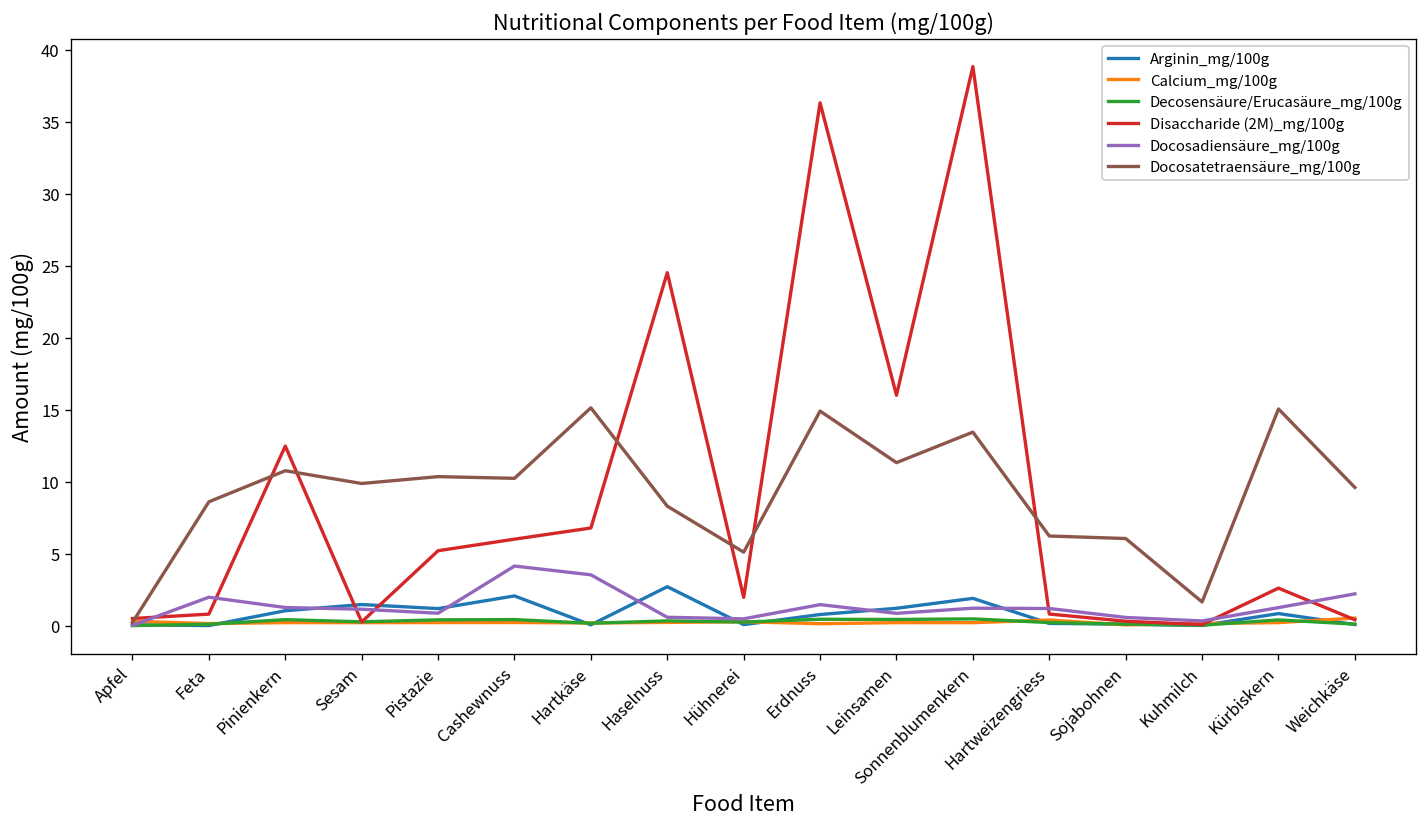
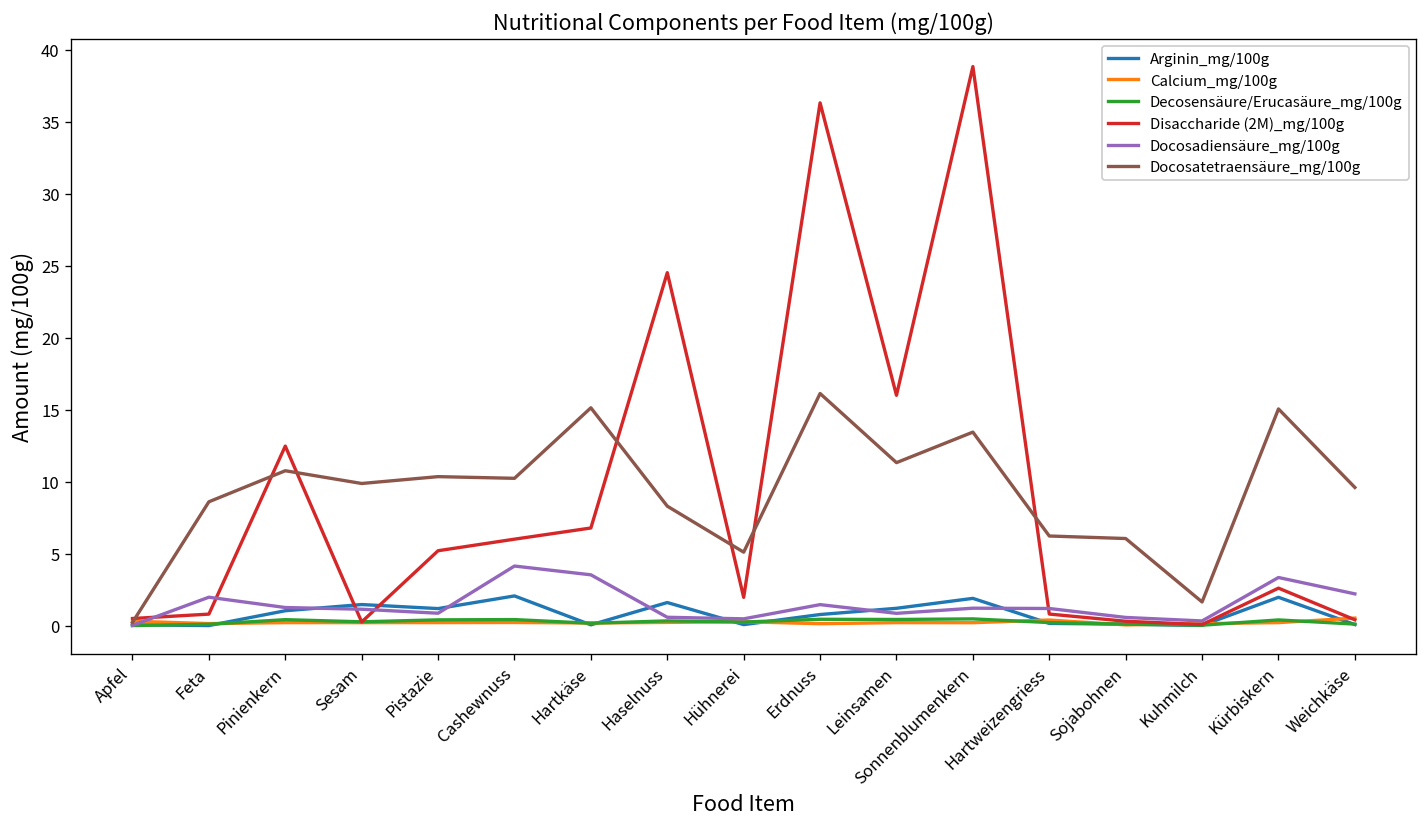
  {
    "Arginin_mg/100g": {
      "Pinienkern": 1.0,
      "Sesam": 1.5,
      "Pistazie": 1.2,
      "Cashewnuss": 2.1,
-     "Haselnuss": 2.7,
+     "Haselnuss": 1.6,
      "Erdnuss": 0.8,
      "Leinsamen": 1.2,
      "Sonnenblumenkern": 1.9,
-     "Kürbiskern": 0.8
+     "Kürbiskern": 2.0
    },
    "Calcium_mg/100g": {
      "Erdnuss": 0.1,
      "Leinsamen": 0.2,
      "Sonnenblumenkern": 0.2
    },
    "Decosensäure/Erucasäure_mg/100g": {
      "Erdnuss": 0.4,
      "Leinsamen": 0.4,
      "Sonnenblumenkern": 0.5
    },
    "Disaccharide (2M)_mg/100g": {
      "Feta": 0.8,
      "Pinienkern": 12.5,
      "Pistazie": 5.2,
      "Cashewnuss": 6.0,
      "Hartkäse": 6.8,
      "Haselnuss": 24.5,
      "Hühnerei": 2.0,
      "Erdnuss": 36.3,
      "Leinsamen": 16.0,
      "Sonnenblumenkern": 38.8,
      "Hartweizengriess": 0.8,
      "Kürbiskern": 2.6
    },
    "Docosadiensäure_mg/100g": {
      "Feta": 2.0,
      "Pinienkern": 1.3,
      "Sesam": 1.1,
      "Pistazie": 0.9,
      "Cashewnuss": 4.1,
      "Hartkäse": 3.5,
      "Haselnuss": 0.6,
      "Erdnuss": 1.5,
      "Leinsamen": 0.8,
      "Sonnenblumenkern": 1.2,
      "Hartweizengriess": 1.2,
      "Sojabohnen": 0.6,
-     "Kürbiskern": 1.2,
+     "Kürbiskern": 3.3,
      "Weichkäse": 2.2
    },
    "Docosatetraensäure_mg/100g": {
      "Feta": 8.6,
      "Pinienkern": 10.8,
      "Sesam": 9.9,
      "Pistazie": 10.3,
      "Cashewnuss": 10.2,
      "Hartkäse": 15.1,
      "Haselnuss": 8.3,
      "Hühnerei": 5.1,
-     "Erdnuss": 14.9,
+     "Erdnuss": 16.1,
      "Leinsamen": 11.3,
      "Sonnenblumenkern": 13.4,
      "Hartweizengriess": 6.2,
      "Sojabohnen": 6.0,
      "Kuhmilch": 1.6,
      "Kürbiskern": 15.1,
      "Weichkäse": 9.6
    }
  }
